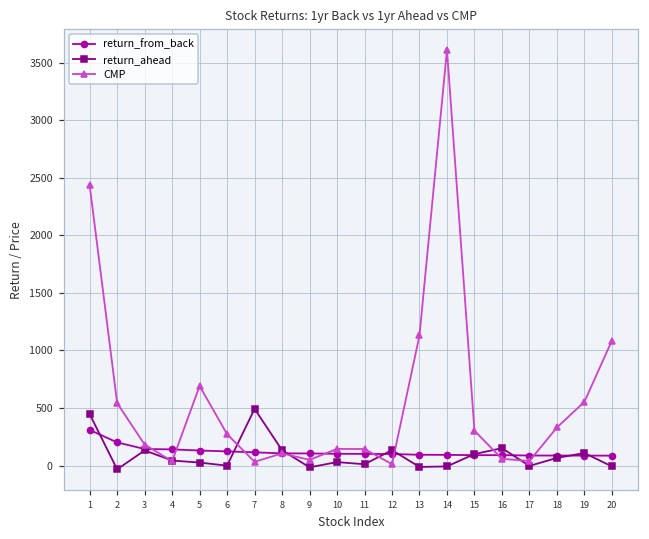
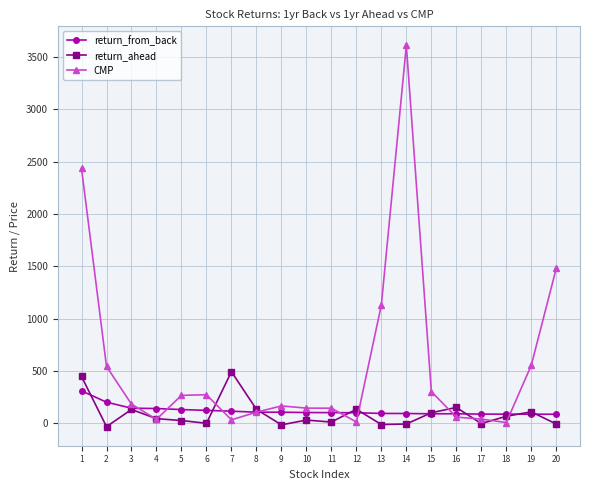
  {
    "CMP": {
      "1": 2430,
      "2": 540,
      "3": 180,
-     "5": 690,
+     "5": 270,
      "6": 270,
      "7": 30,
-     "9": 50,
+     "9": 170,
      "10": 140,
      "11": 140,
      "12": 10,
      "13": 1130,
      "14": 3610,
      "15": 300,
      "16": 60,
      "17": 40,
-     "18": 330,
+     "18": 10,
      "19": 550,
-     "20": 1090
+     "20": 1480
    }
  }
